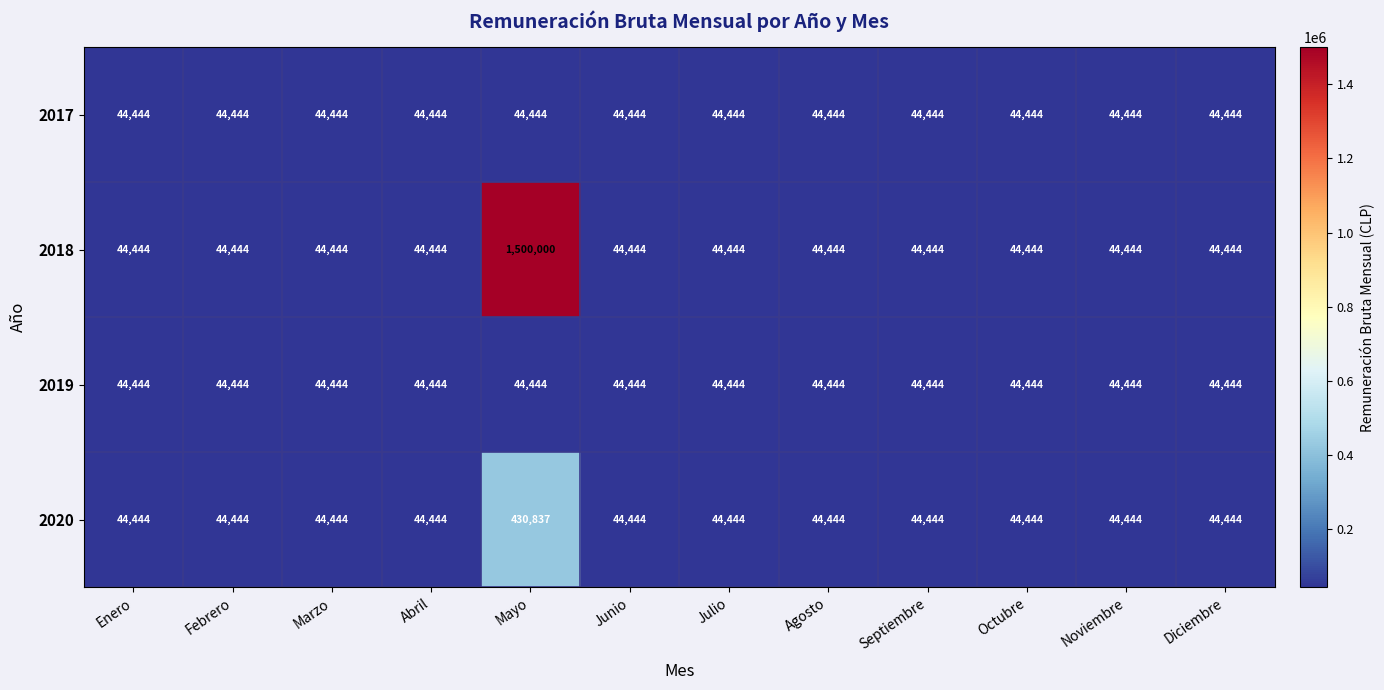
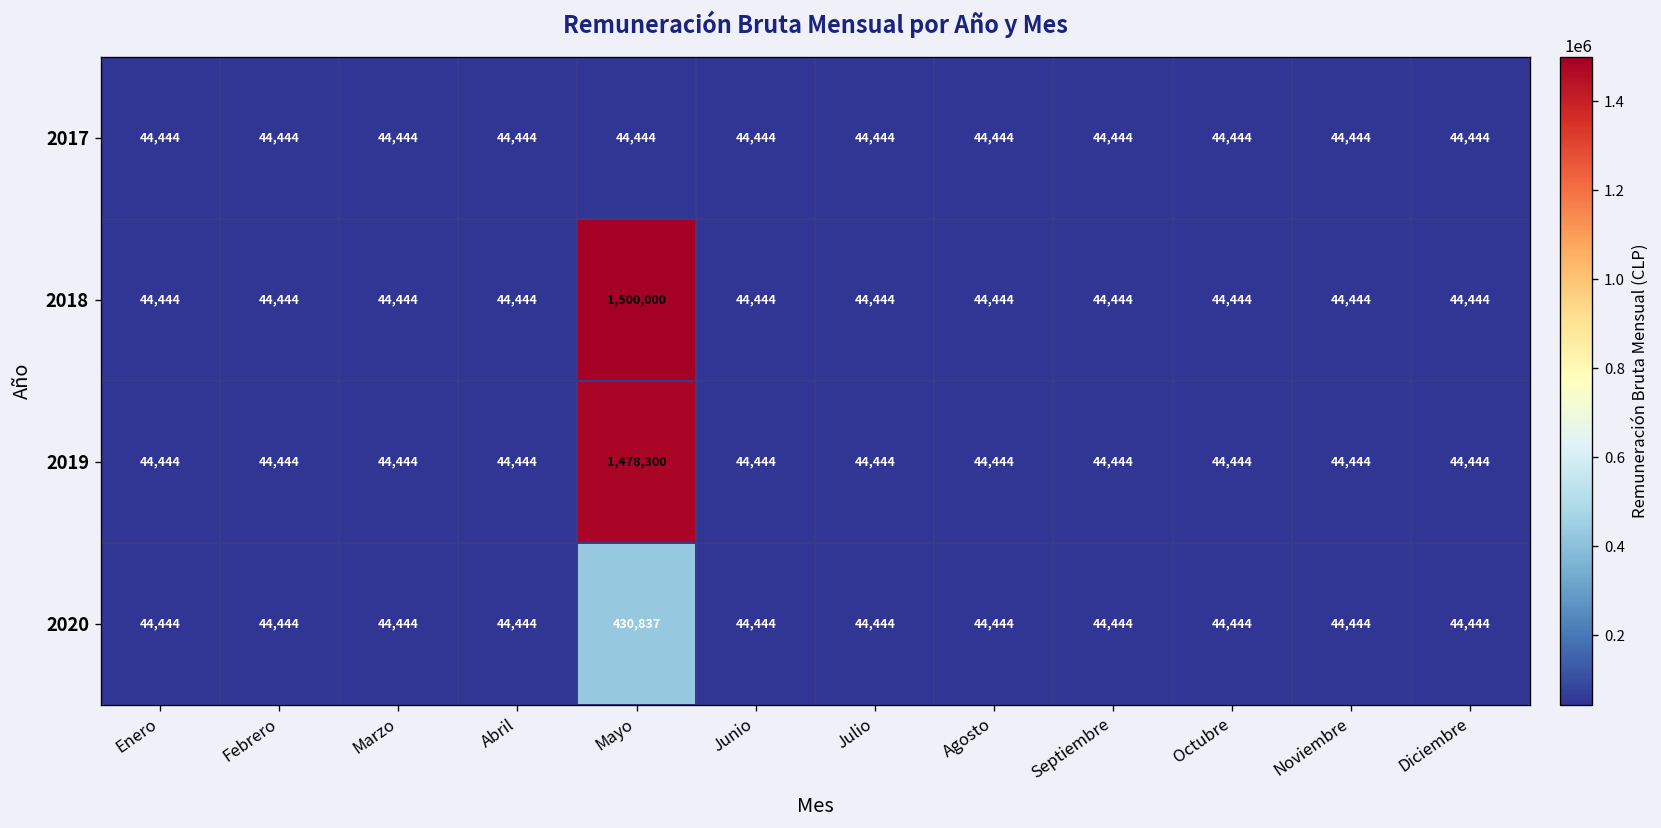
  {
    "2017": {
      "Enero": "44,444",
      "Febrero": "44,444",
      "Marzo": "44,444",
      "Abril": "44,444",
      "Mayo": "44,444",
      "Junio": "44,444",
      "Julio": "44,444",
      "Agosto": "44,444",
      "Septiembre": "44,444",
      "Octubre": "44,444",
      "Noviembre": "44,444",
      "Diciembre": "44,444"
    },
    "2018": {
      "Enero": "44,444",
      "Febrero": "44,444",
      "Marzo": "44,444",
      "Abril": "44,444",
      "Mayo": "1,500,000",
      "Junio": "44,444",
      "Julio": "44,444",
      "Agosto": "44,444",
      "Septiembre": "44,444",
      "Octubre": "44,444",
      "Noviembre": "44,444",
      "Diciembre": "44,444"
    },
    "2019": {
      "Enero": "44,444",
      "Febrero": "44,444",
      "Marzo": "44,444",
      "Abril": "44,444",
-     "Mayo": "44,444",
+     "Mayo": "1,478,300",
      "Junio": "44,444",
      "Julio": "44,444",
      "Agosto": "44,444",
      "Septiembre": "44,444",
      "Octubre": "44,444",
      "Noviembre": "44,444",
      "Diciembre": "44,444"
    },
    "2020": {
      "Enero": "44,444",
      "Febrero": "44,444",
      "Marzo": "44,444",
      "Abril": "44,444",
      "Mayo": "430,837",
      "Junio": "44,444",
      "Julio": "44,444",
      "Agosto": "44,444",
      "Septiembre": "44,444",
      "Octubre": "44,444",
      "Noviembre": "44,444",
      "Diciembre": "44,444"
    }
  }
